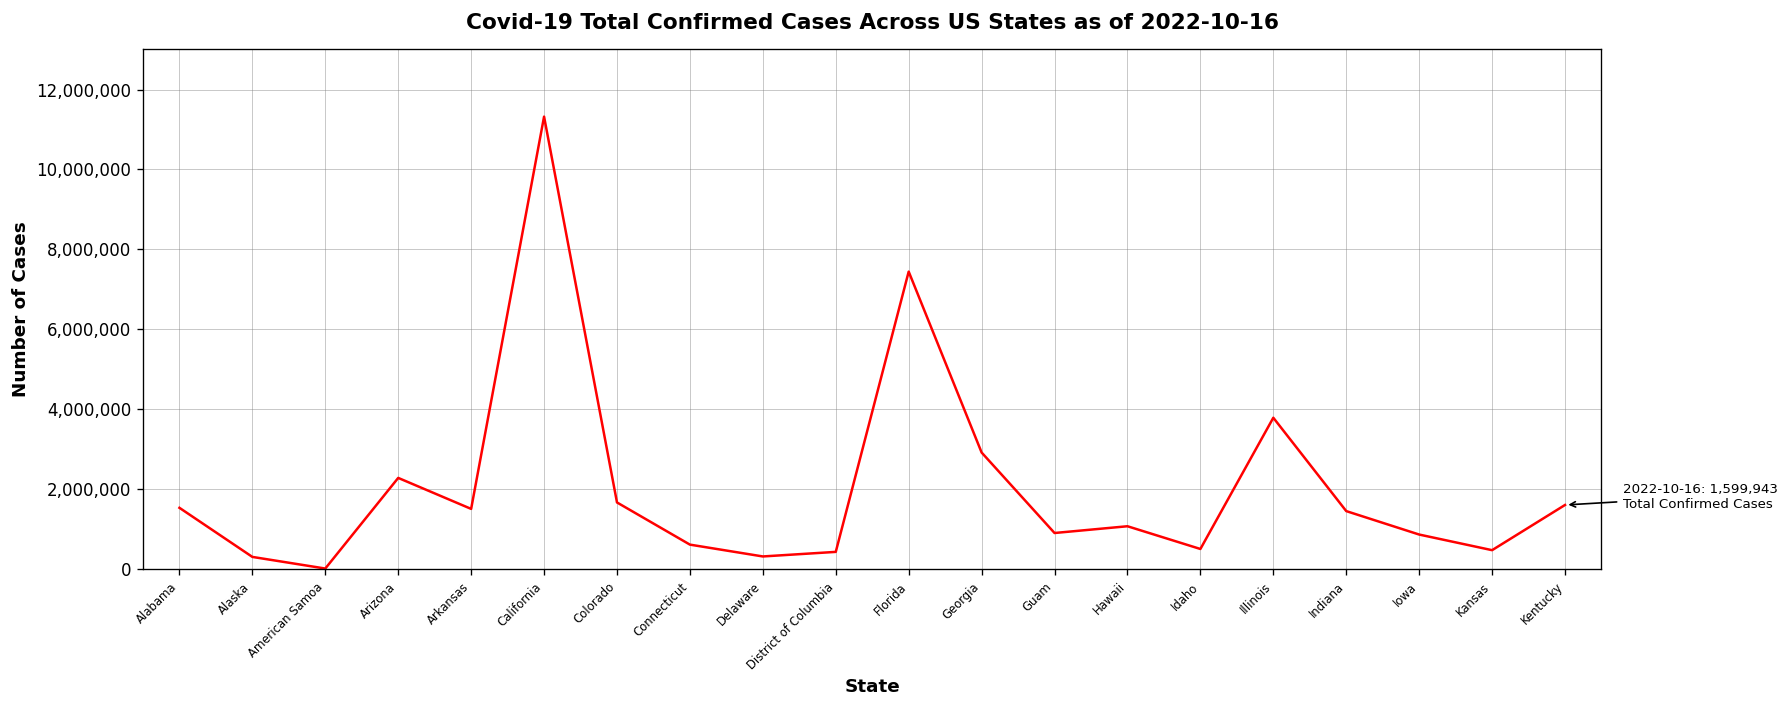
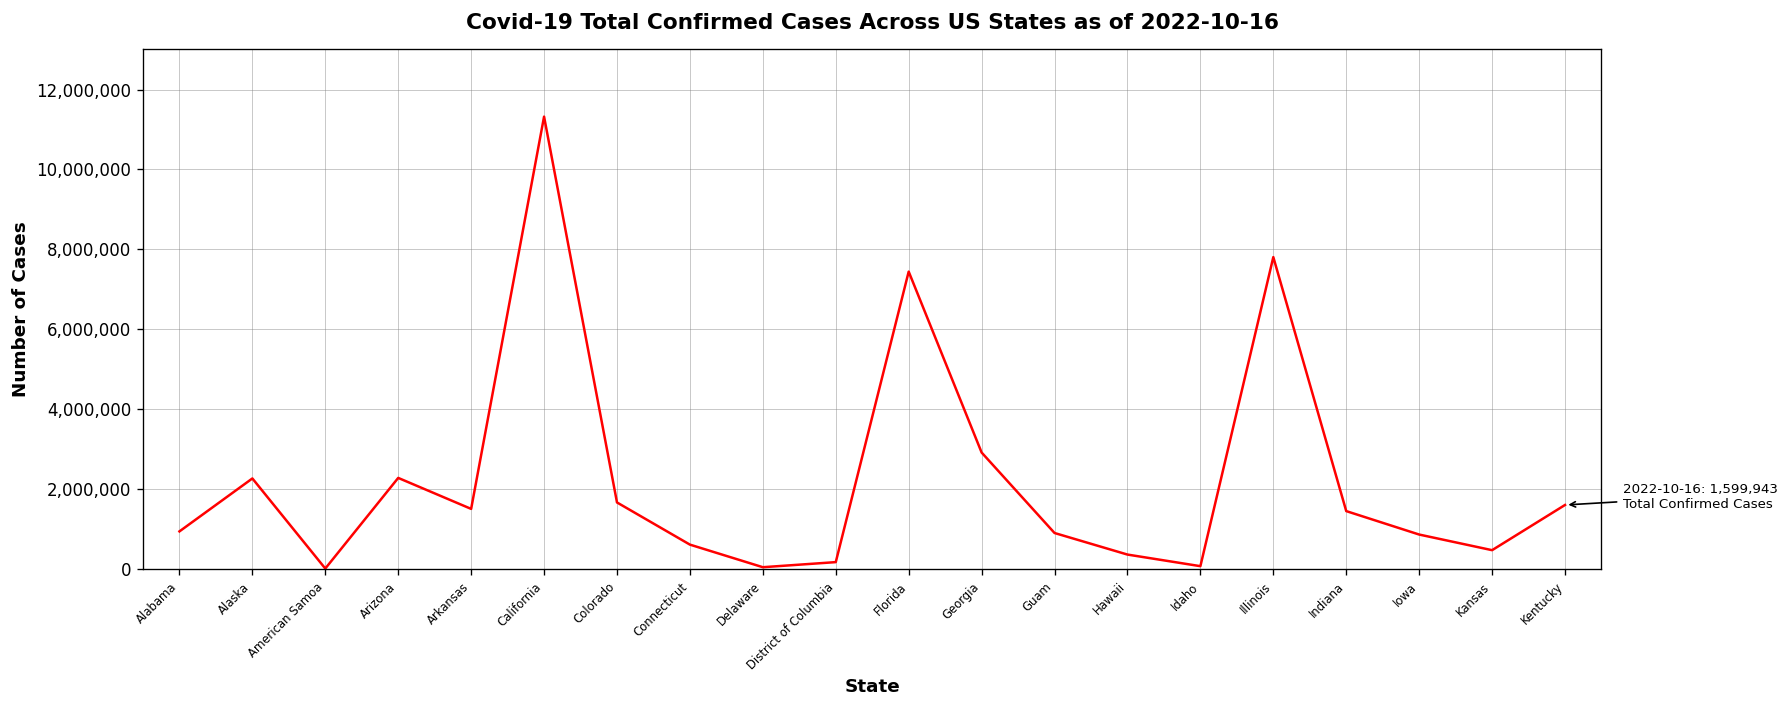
  {
-   "Alabama": "1,500,000",
-   "Alaska": "300,000",
+   "Alabama": "900,000",
+   "Alaska": "2,300,000",
    "American Samoa": "0",
    "Arizona": "2,300,000",
    "Arkansas": "1,500,000",
    "California": "11,300,000",
    "Colorado": "1,700,000",
    "Connecticut": "600,000",
-   "Delaware": "300,000",
-   "District of Columbia": "400,000",
+   "Delaware": "0",
+   "District of Columbia": "200,000",
    "Florida": "7,400,000",
    "Georgia": "2,900,000",
    "Guam": "900,000",
-   "Hawaii": "1,100,000",
-   "Idaho": "500,000",
-   "Illinois": "3,800,000",
+   "Hawaii": "400,000",
+   "Idaho": "100,000",
+   "Illinois": "7,800,000",
    "Indiana": "1,400,000",
    "Iowa": "900,000",
    "Kansas": "500,000"
  }
